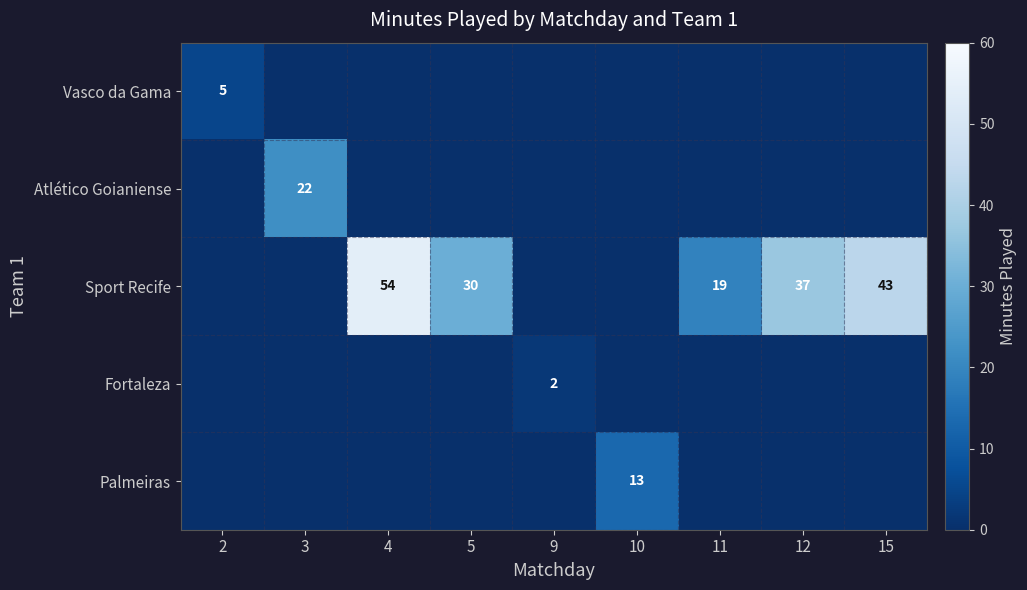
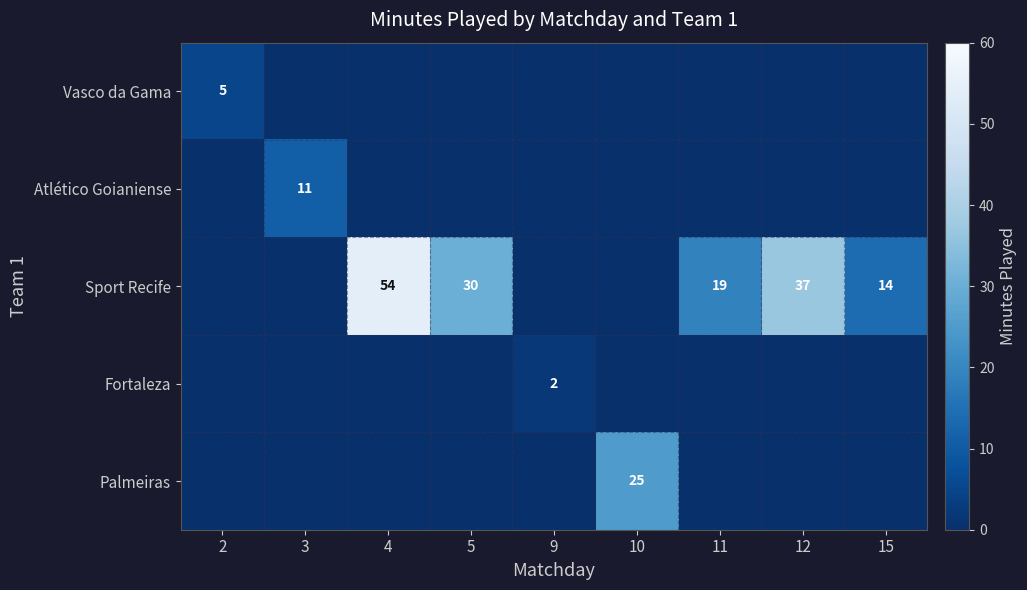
  {
    "Vasco da Gama": {
      "2": 5
    },
    "Atlético Goianiense": {
-     "3": 22
+     "3": 11
    },
    "Sport Recife": {
      "4": 54,
      "5": 30,
      "11": 19,
      "12": 37,
-     "15": 43
+     "15": 14
    },
    "Fortaleza": {
      "9": 2
    },
    "Palmeiras": {
-     "10": 13
+     "10": 25
    }
  }
